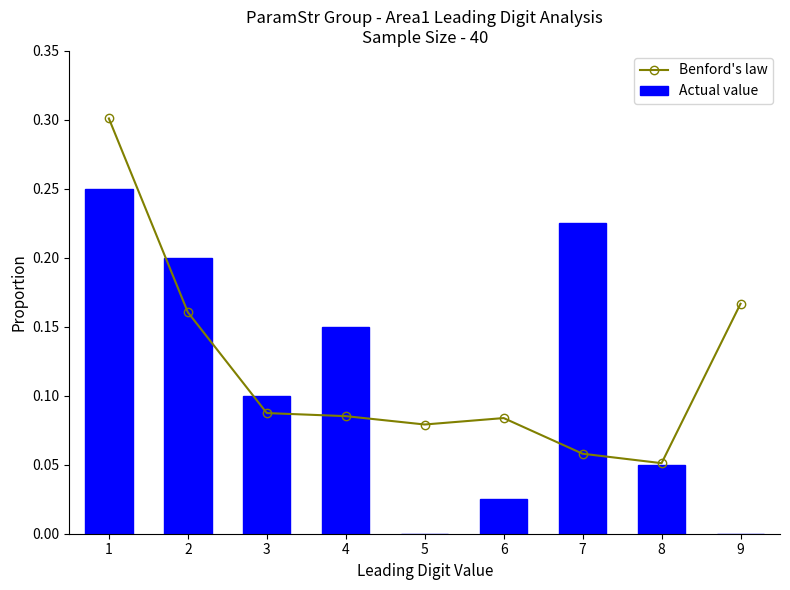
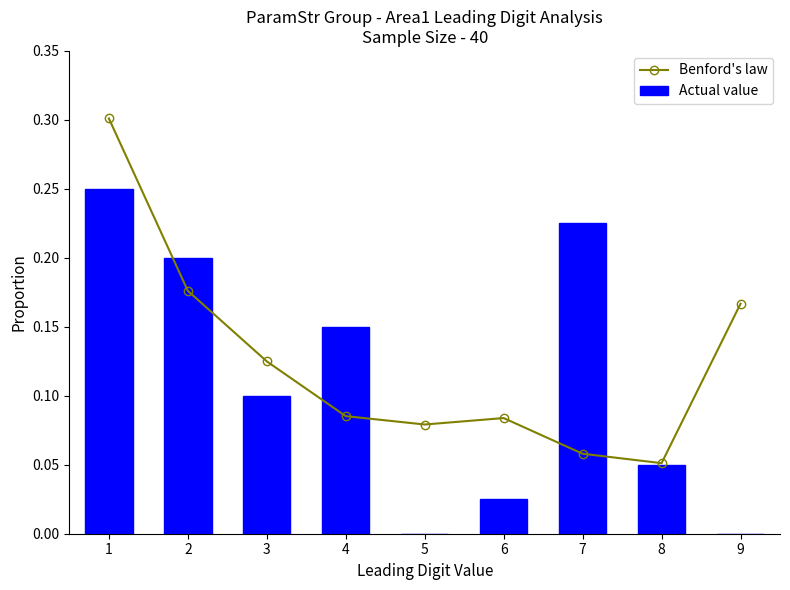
  {
    "Benford's law": {
      "1": 0.301,
-     "2": 0.161,
-     "3": 0.087,
+     "2": 0.176,
+     "3": 0.125,
      "4": 0.085,
      "5": 0.079,
      "6": 0.084,
      "7": 0.058,
      "8": 0.051,
      "9": 0.167
    },
    "Actual value": {
      "1": 0.250,
      "2": 0.200,
      "3": 0.100,
      "4": 0.150,
      "5": 0.000,
      "6": 0.025,
      "7": 0.225,
      "8": 0.050,
      "9": 0.000
    }
  }
